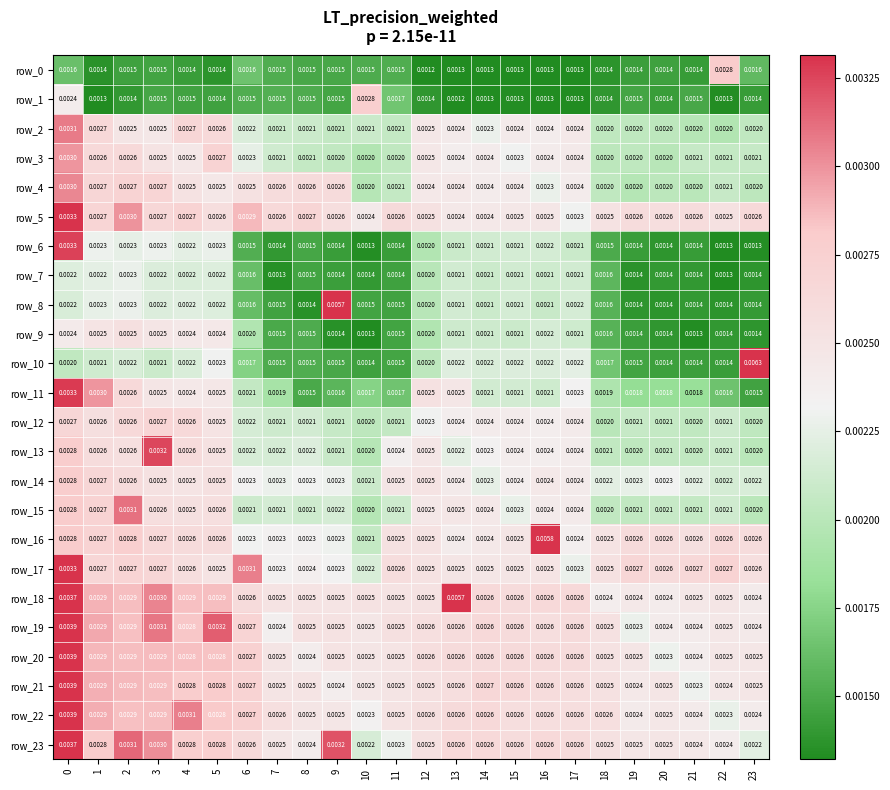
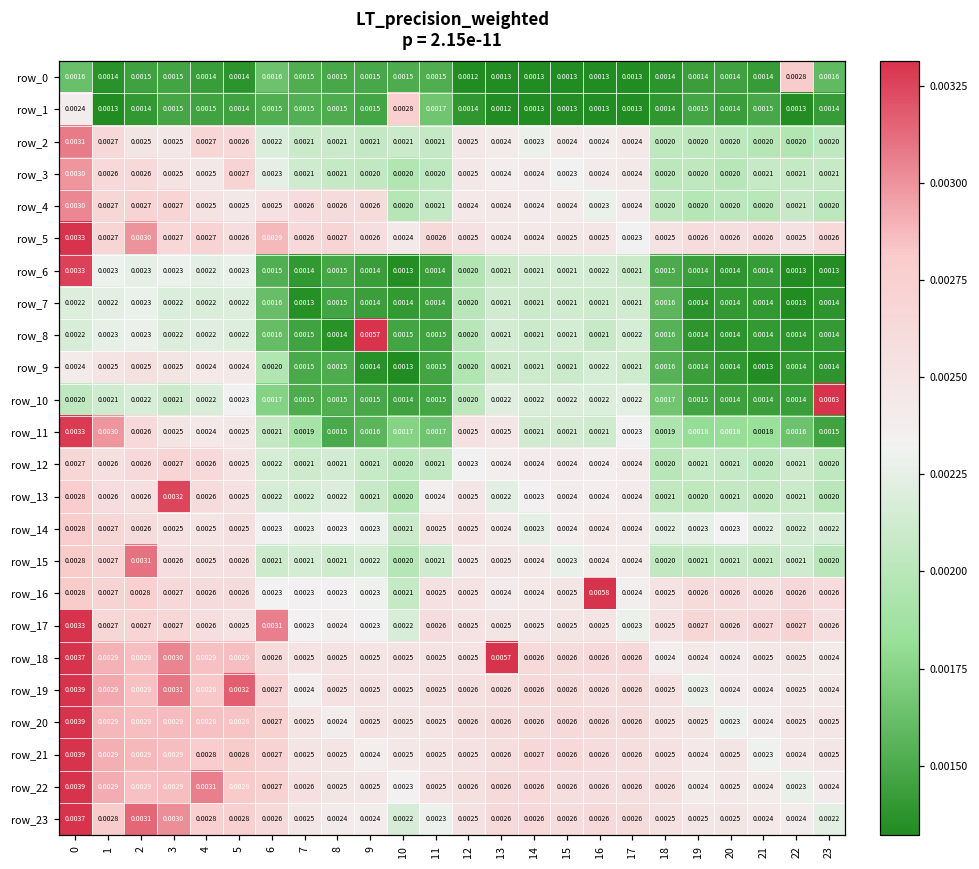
  {
    "row_23": {
      "0": 0.0037,
      "1": 0.0028,
      "2": 0.0031,
      "3": 0.0030,
      "4": 0.0028,
      "5": 0.0028,
      "6": 0.0026,
      "7": 0.0025,
      "8": 0.0024,
-     "9": 0.0032,
+     "9": 0.0024,
      "10": 0.0022,
      "11": 0.0023,
      "12": 0.0025,
      "13": 0.0026,
      "14": 0.0026,
      "15": 0.0026,
      "16": 0.0026,
      "17": 0.0026,
      "18": 0.0025,
      "19": 0.0025,
      "20": 0.0025,
      "21": 0.0024,
      "22": 0.0024,
      "23": 0.0022
    }
  }
